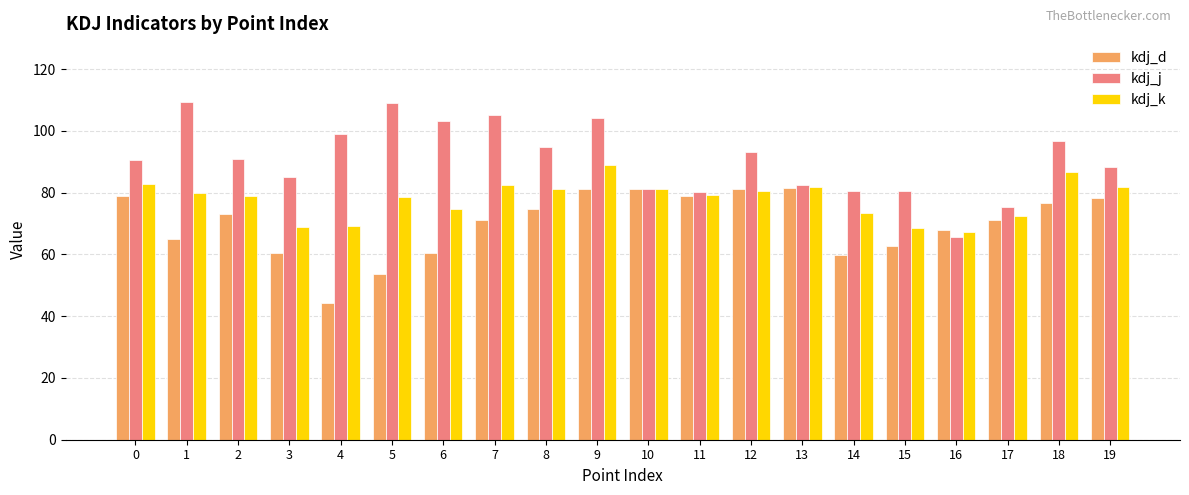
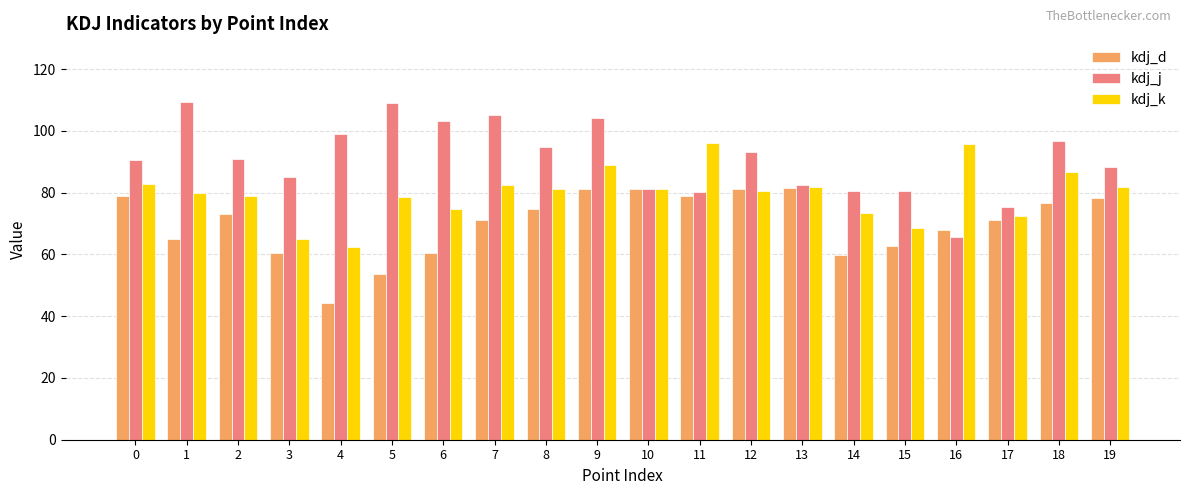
  {
    "kdj_k": {
      "0": 83,
      "1": 80,
      "2": 79,
-     "3": 69,
-     "4": 69,
+     "3": 65,
+     "4": 63,
      "5": 79,
      "6": 75,
      "7": 83,
      "8": 81,
      "9": 89,
      "10": 81,
-     "11": 79,
+     "11": 96,
      "12": 80,
      "13": 82,
      "14": 73,
      "15": 69,
-     "16": 67,
+     "16": 96,
      "17": 73,
      "18": 87,
      "19": 82
    }
  }
